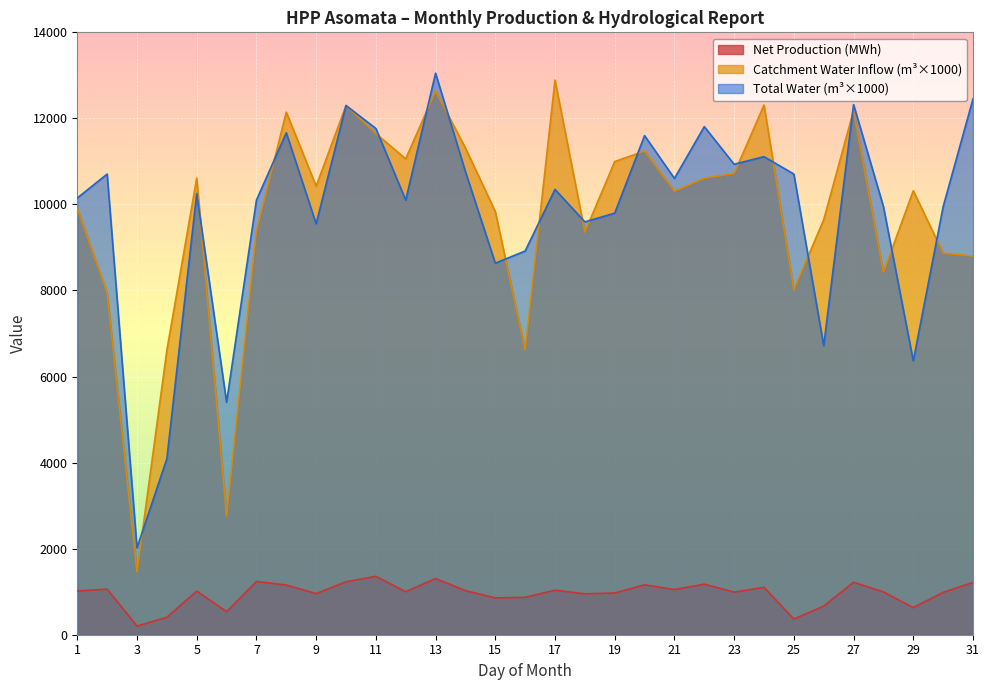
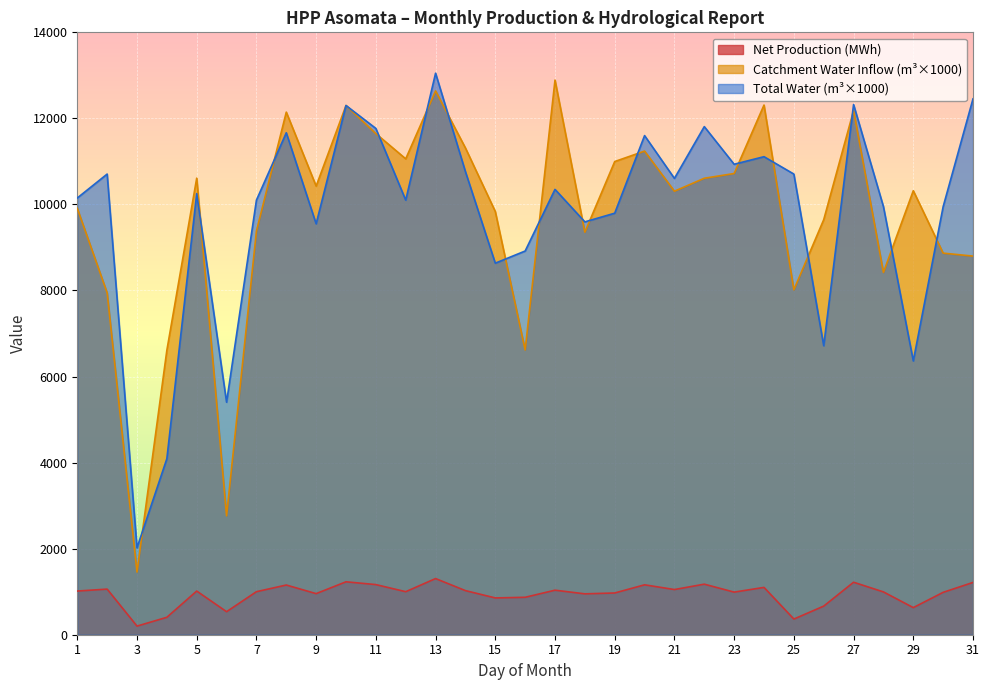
  {
    "Net Production (MWh)": {
      "1": 1000,
      "3": 200,
      "5": 1000,
-     "7": 1200,
+     "7": 1000,
      "9": 1000,
-     "11": 1400,
+     "11": 1200,
      "13": 1300,
      "15": 900,
      "17": 1000,
      "19": 1000,
      "21": 1100,
      "23": 1000,
      "25": 400,
      "27": 1200,
      "29": 600,
      "31": 1200
    },
    "Catchment Water Inflow (m³×1000)": {
      "1": 9900,
      "3": 1500,
      "5": 10600,
      "7": 9400,
      "9": 10400,
      "11": 11600,
      "13": 12600,
      "15": 9800,
      "17": 12900,
      "19": 11000,
      "21": 10300,
      "23": 10700,
      "25": 8000,
      "27": 12200,
      "29": 10300,
      "31": 8800
    },
    "Total Water (m³×1000)": {
      "1": 10200,
      "3": 2000,
      "5": 10300,
      "7": 10100,
      "9": 9600,
      "11": 11800,
      "13": 13100,
      "15": 8600,
      "17": 10400,
      "19": 9800,
      "21": 10600,
      "23": 10900,
      "25": 10700,
      "27": 12300,
      "29": 6400,
      "31": 12500
    }
  }
